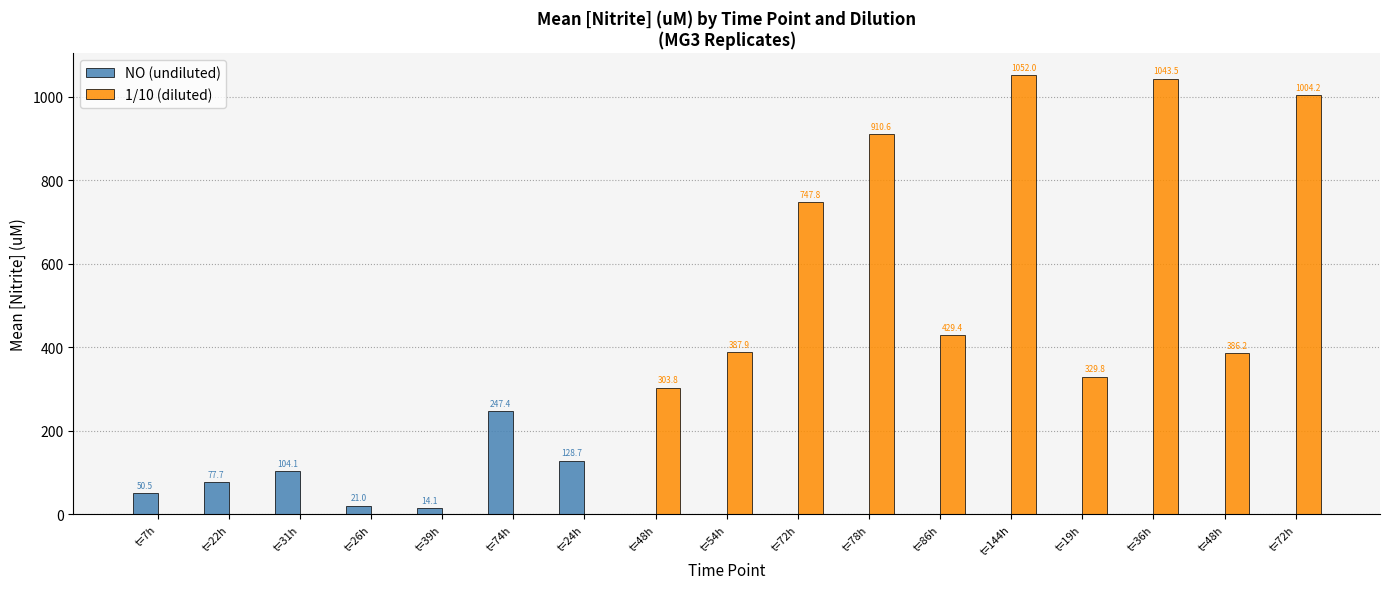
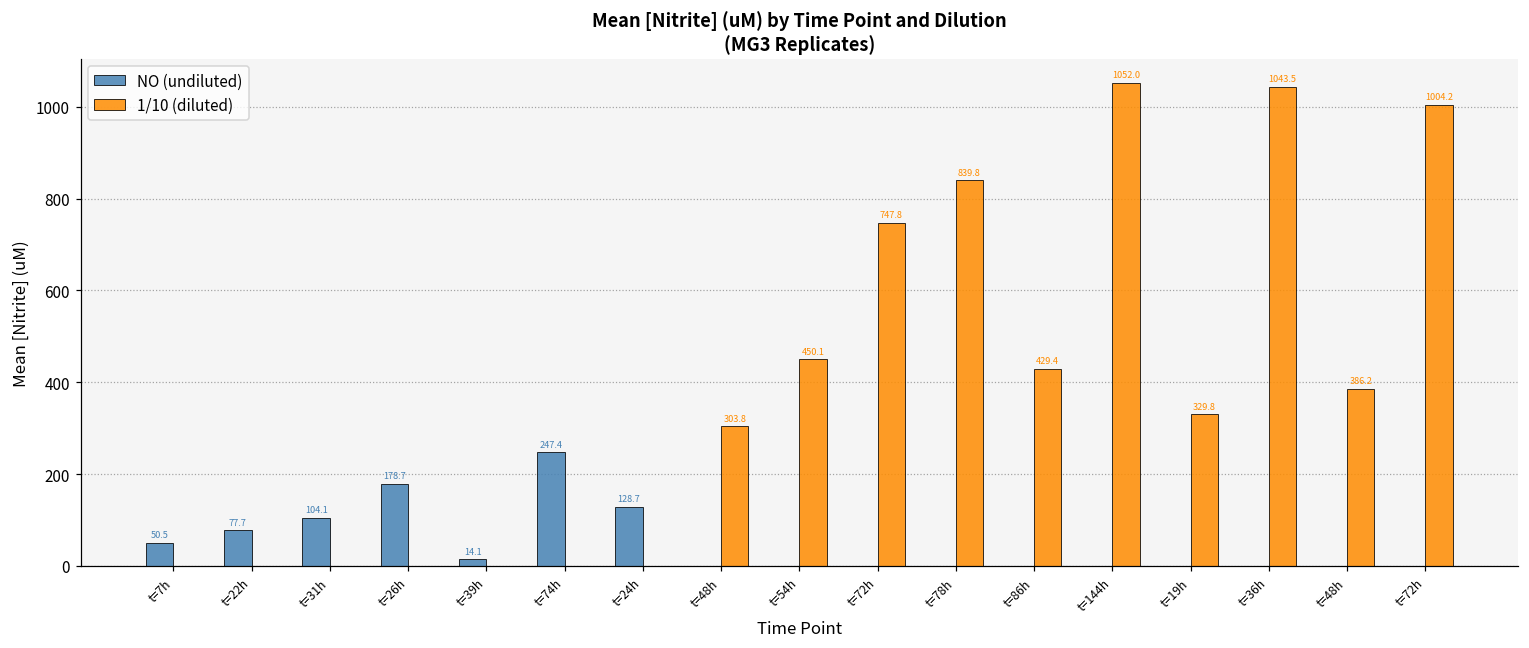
  {
    "NO (undiluted)": {
      "t=7h": 50.5,
      "t=22h": 77.7,
      "t=31h": 104.1,
-     "t=26h": 21.0,
+     "t=26h": 178.7,
      "t=39h": 14.1,
      "t=74h": 247.4,
      "t=24h": 128.7
    },
    "1/10 (diluted)": {
-     "t=54h": 387.9,
-     "t=78h": 910.6,
+     "t=54h": 450.1,
+     "t=78h": 839.8,
      "t=86h": 429.4,
      "t=144h": 1052.0,
      "t=19h": 329.8,
      "t=36h": 1043.5
    }
  }
